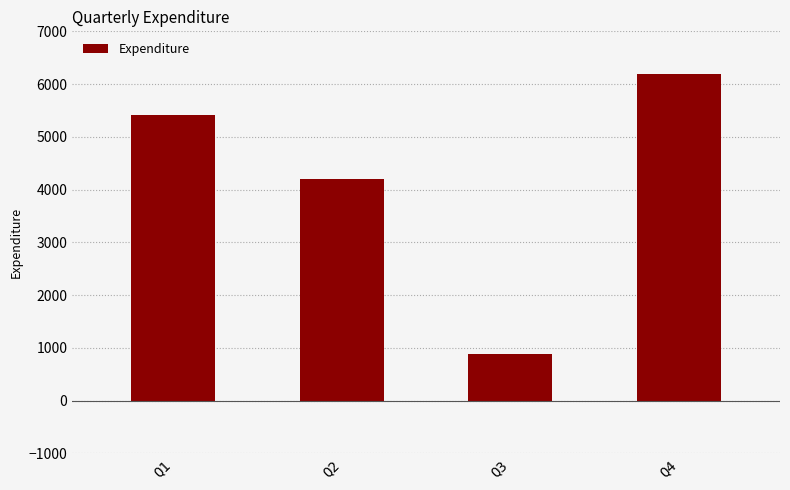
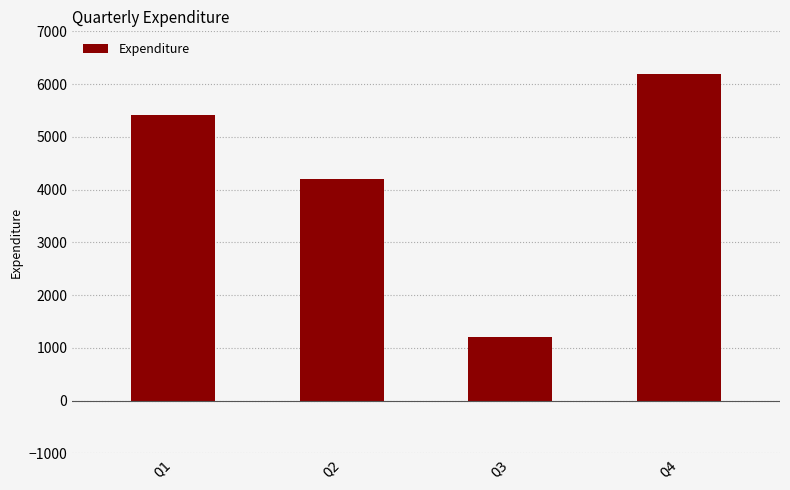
  {
    "Q1": 5400,
    "Q2": 4200,
-   "Q3": 900,
+   "Q3": 1200,
    "Q4": 6200
  }
